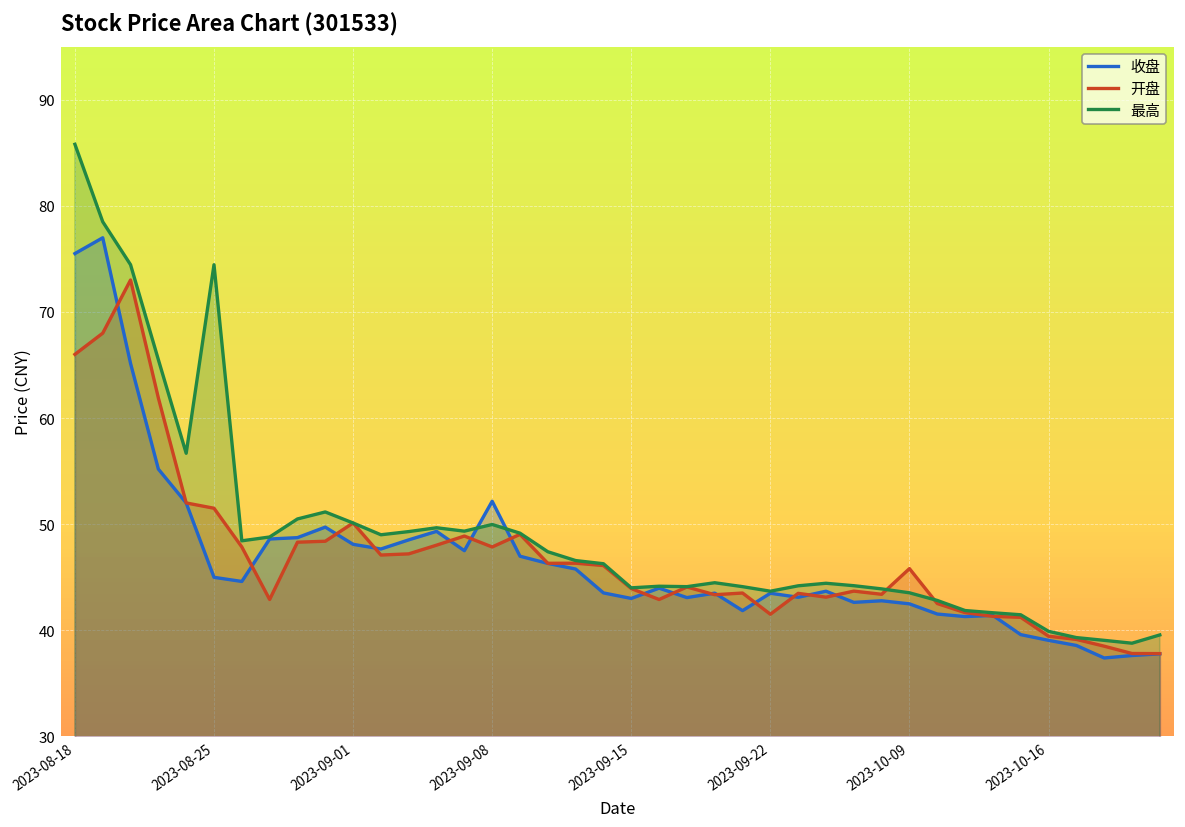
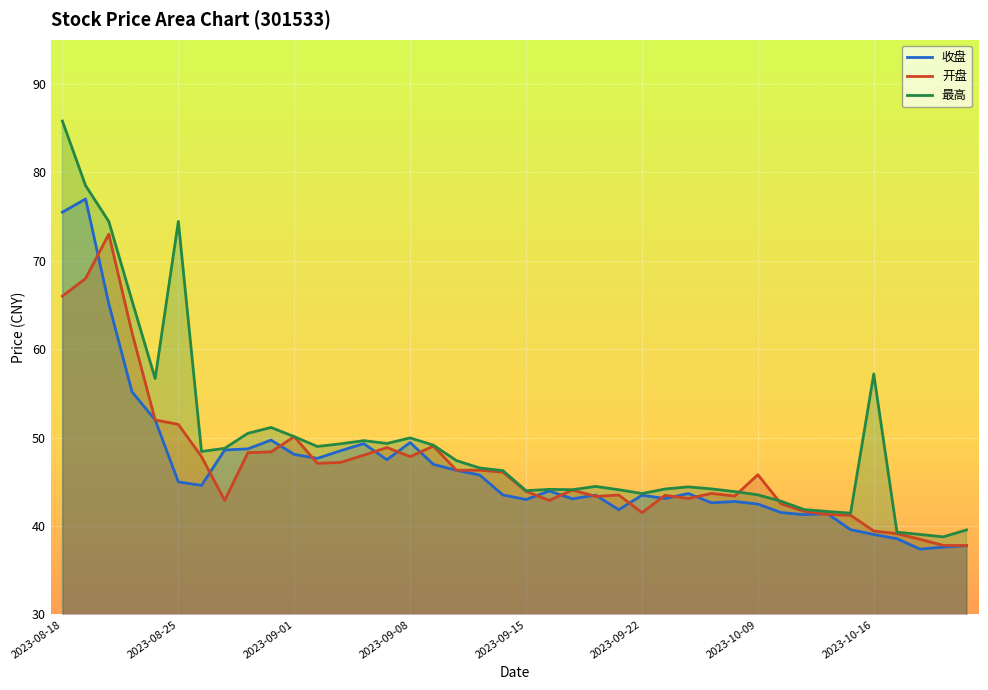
  {
    "收盘": {
      "2023-08-18": 76,
      "2023-08-25": 45,
      "2023-09-01": 48,
-     "2023-09-08": 52,
+     "2023-09-08": 49,
      "2023-09-15": 43,
      "2023-10-09": 42,
      "2023-10-16": 39
    },
    "开盘": {
      "2023-08-18": 66,
      "2023-08-25": 52,
      "2023-09-08": 48,
      "2023-09-22": 42,
      "2023-10-09": 46,
      "2023-10-16": 39
    },
    "最高": {
      "2023-08-18": 86,
      "2023-08-25": 74,
      "2023-09-08": 50,
      "2023-10-09": 44,
-     "2023-10-16": 40
+     "2023-10-16": 57
    }
  }
